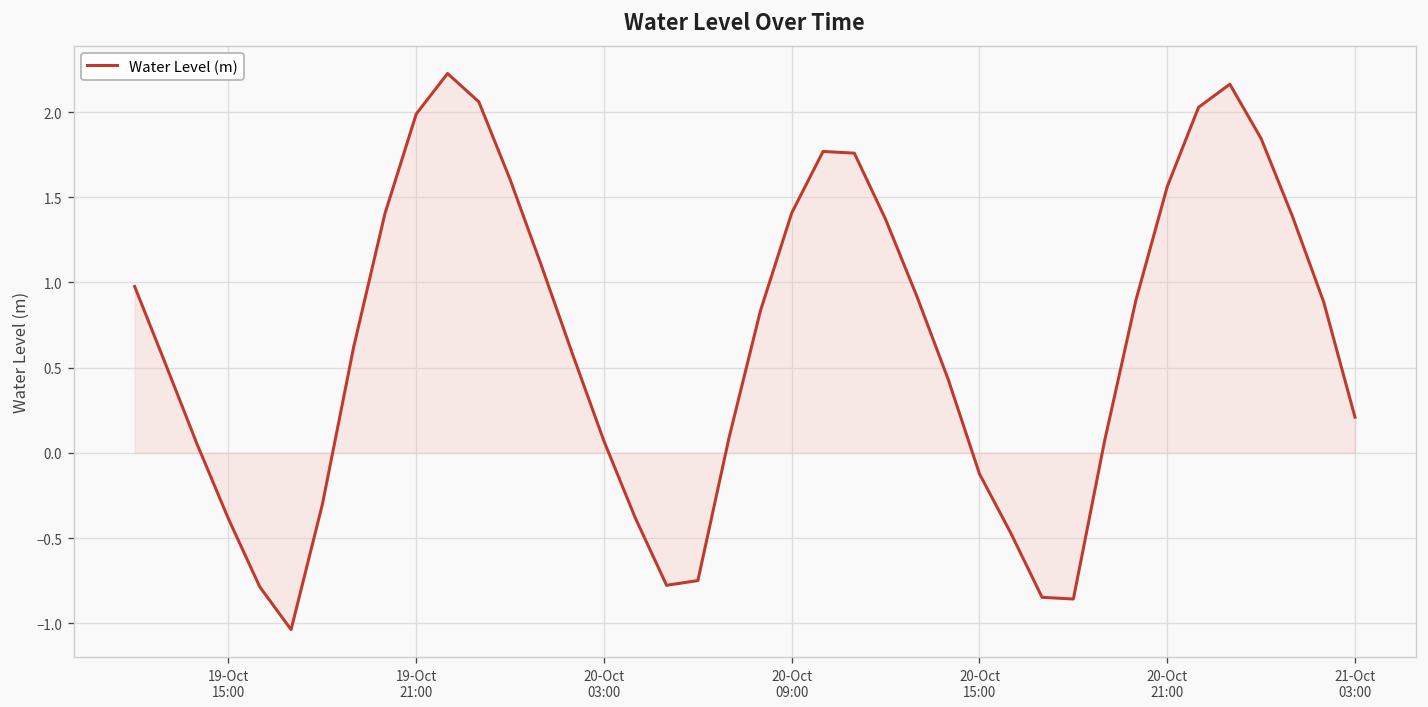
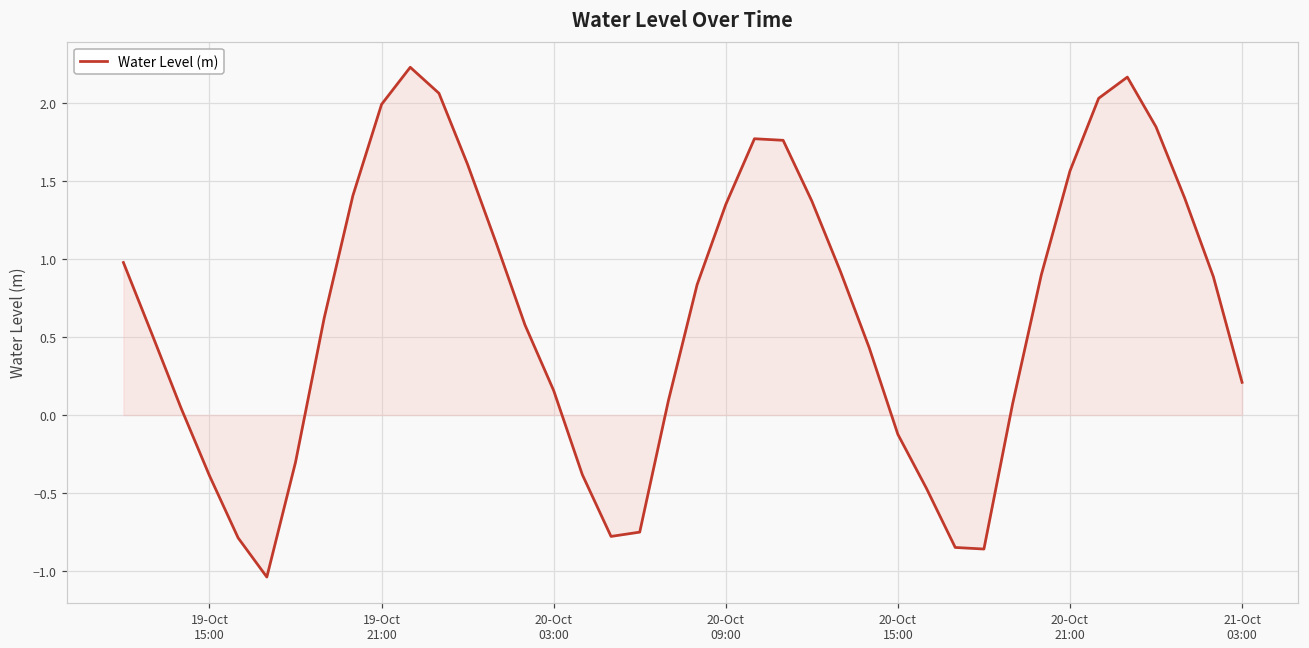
  {
    "Water Level (m)": {
      "19-Oct 15:00": -0.39,
-     "20-Oct 03:00": 0.07,
-     "20-Oct 09:00": 1.41,
+     "20-Oct 03:00": 0.16,
+     "20-Oct 09:00": 1.35,
      "20-Oct 15:00": -0.12
    }
  }
